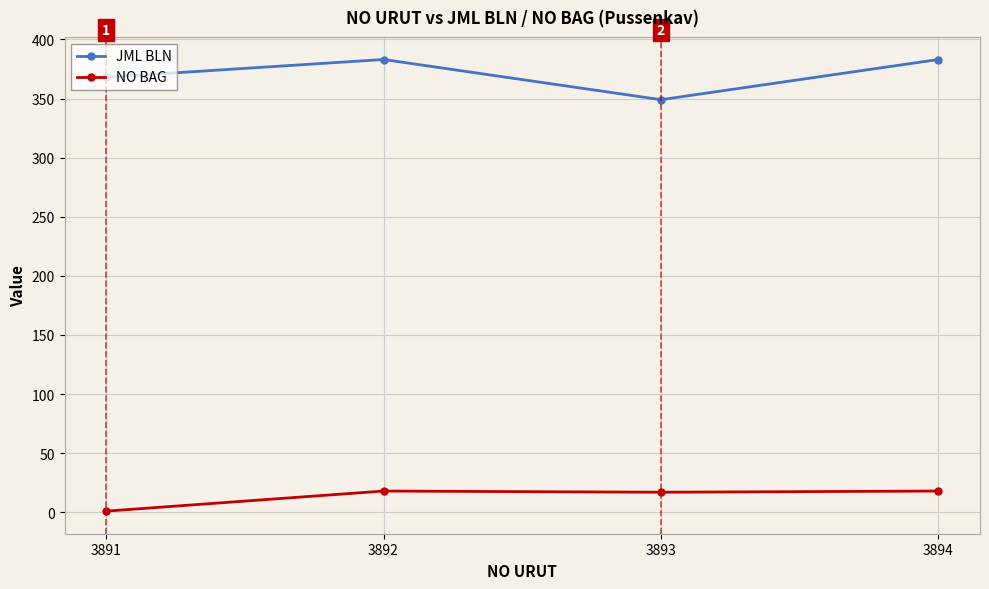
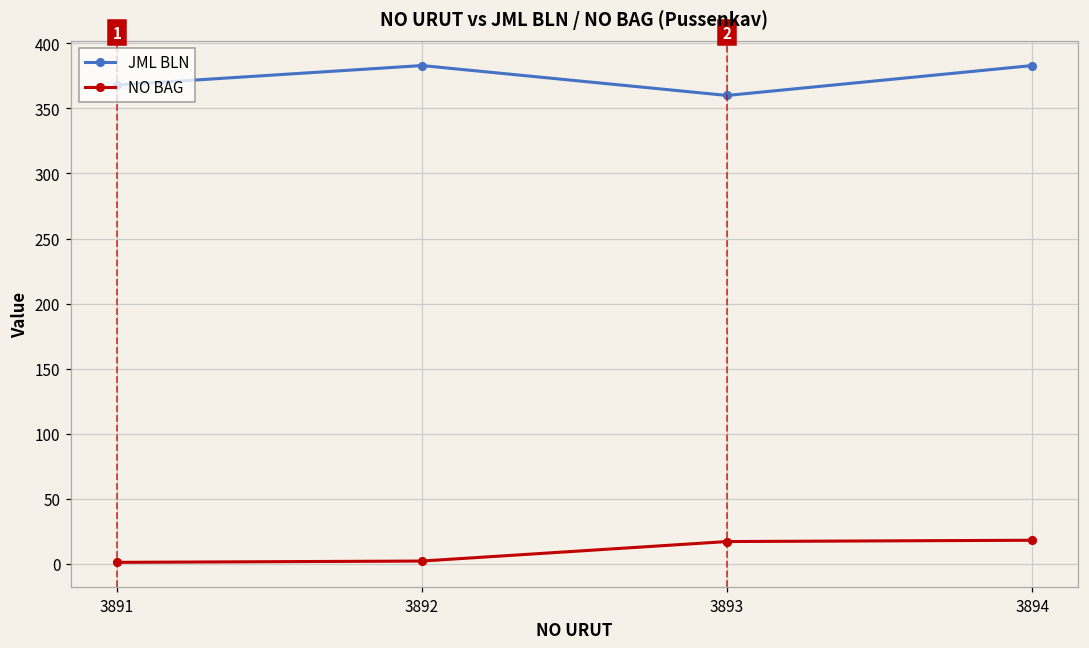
  {
    "JML BLN": {
      "3892": 383,
-     "3893": 349,
+     "3893": 360,
      "3894": 383
    },
    "NO BAG": {
      "3891": 1,
-     "3892": 18,
+     "3892": 2,
      "3893": 17,
      "3894": 18
    }
  }
